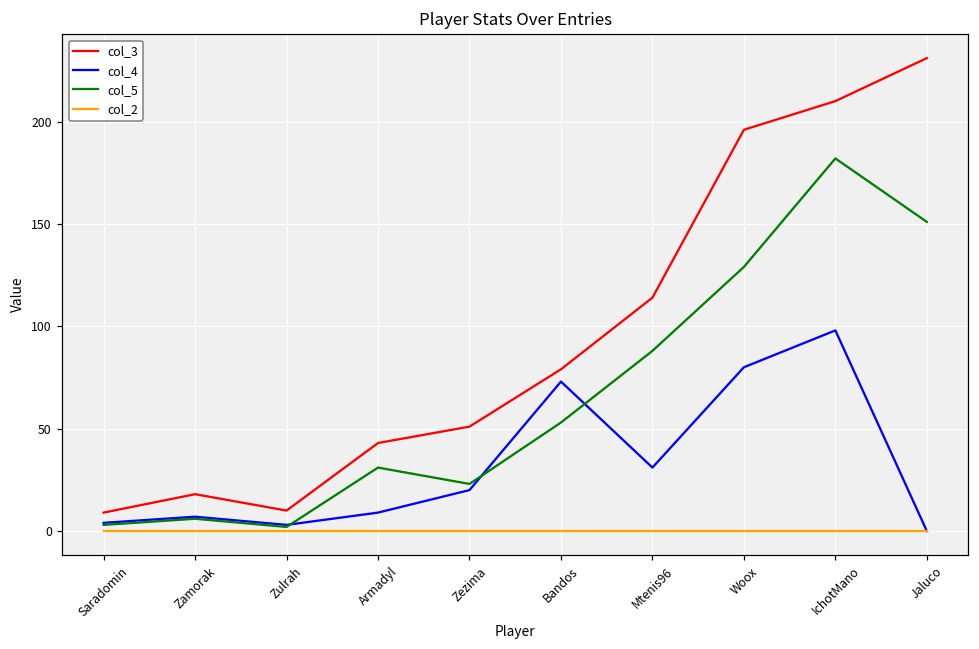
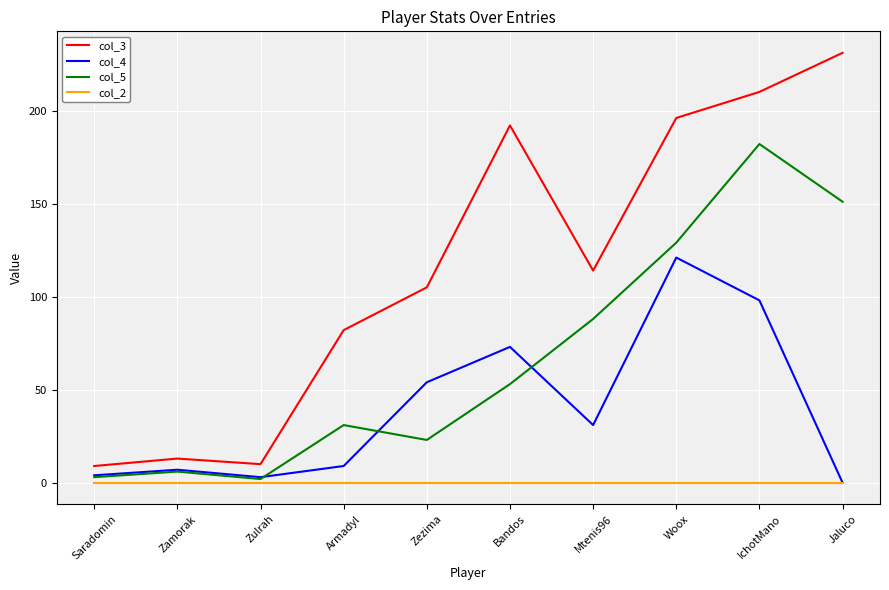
  {
    "col_3": {
      "Saradomin": 9,
-     "Zamorak": 18,
+     "Zamorak": 13,
      "Zulrah": 10,
-     "Armadyl": 43,
-     "Zezima": 51,
-     "Bandos": 79,
+     "Armadyl": 82,
+     "Zezima": 105,
+     "Bandos": 192,
      "Mtenis96": 114,
      "Woox": 196,
      "IchotMano": 210,
      "Jaluco": 231
    },
    "col_4": {
      "Armadyl": 9,
-     "Zezima": 20,
+     "Zezima": 54,
      "Bandos": 73,
      "Mtenis96": 31,
-     "Woox": 80,
+     "Woox": 121,
      "IchotMano": 98
    },
    "col_5": {
      "Armadyl": 31,
      "Zezima": 23,
      "Bandos": 53,
      "Mtenis96": 88,
      "Woox": 129,
      "IchotMano": 182,
      "Jaluco": 151
    },
    "col_2": {
      "Saradomin": 0,
      "Zamorak": 0,
      "Zulrah": 0,
      "Armadyl": 0,
      "Zezima": 0,
      "Bandos": 0,
      "Mtenis96": 0,
      "Woox": 0,
      "IchotMano": 0
    }
  }
